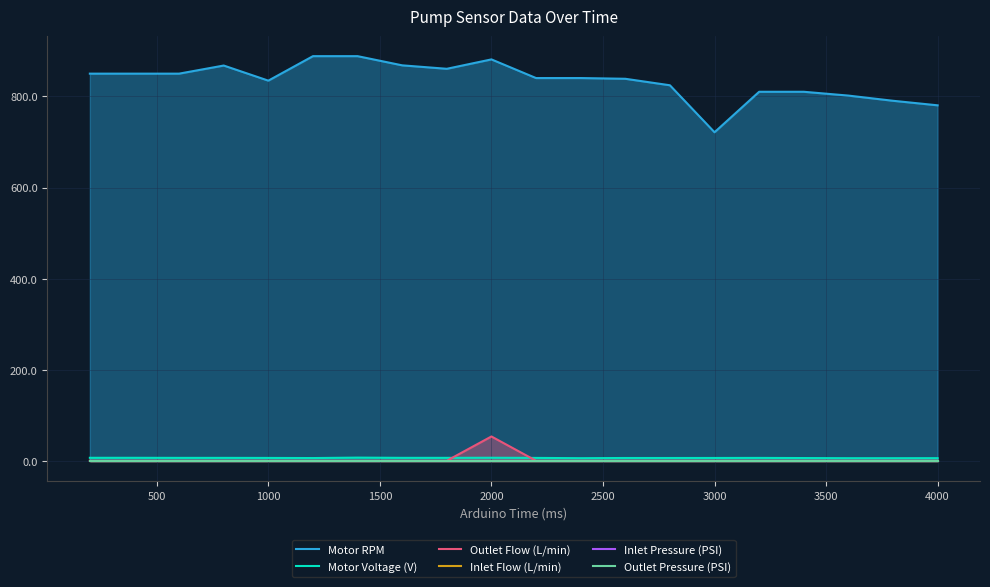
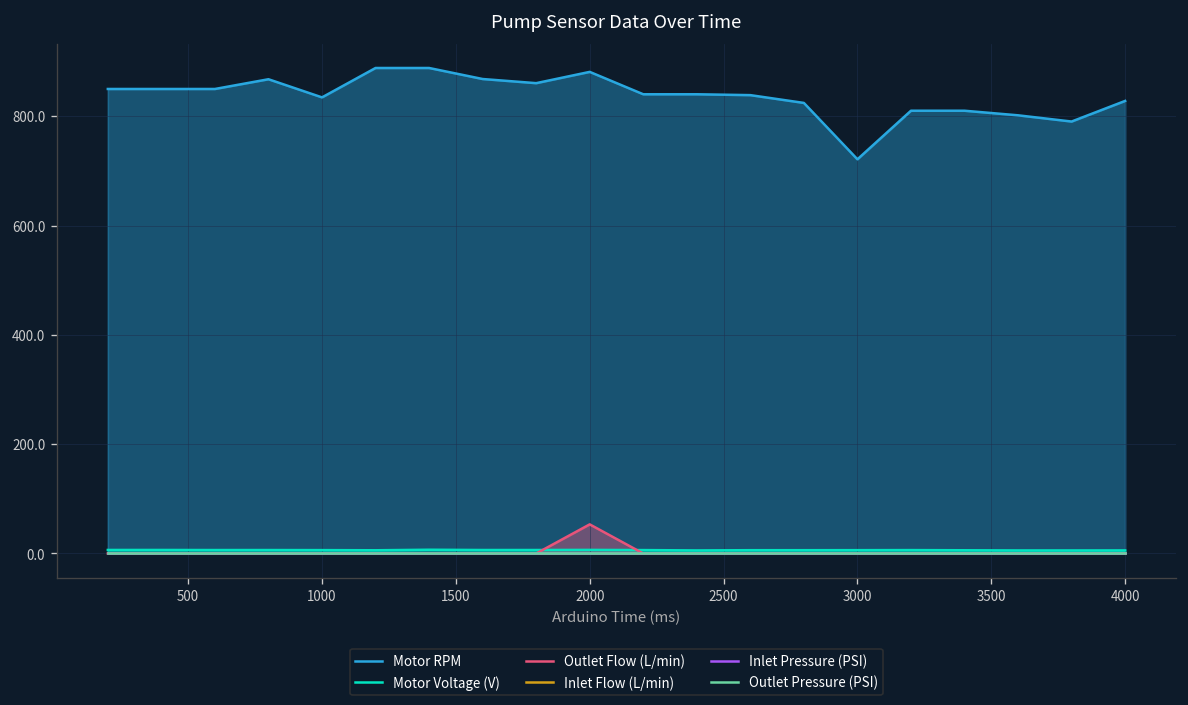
  {
    "Motor RPM": {
      "1000": 830,
      "2000": 880,
      "3000": 720,
-     "4000": 780
+     "4000": 830
    },
    "Motor Voltage (V)": {
      "1000": 10,
      "2000": 10,
      "3000": 10,
      "4000": 10
    },
    "Outlet Flow (L/min)": {
      "2000": 50
    },
    "Outlet Pressure (PSI)": {
      "2000": 0
    }
  }
